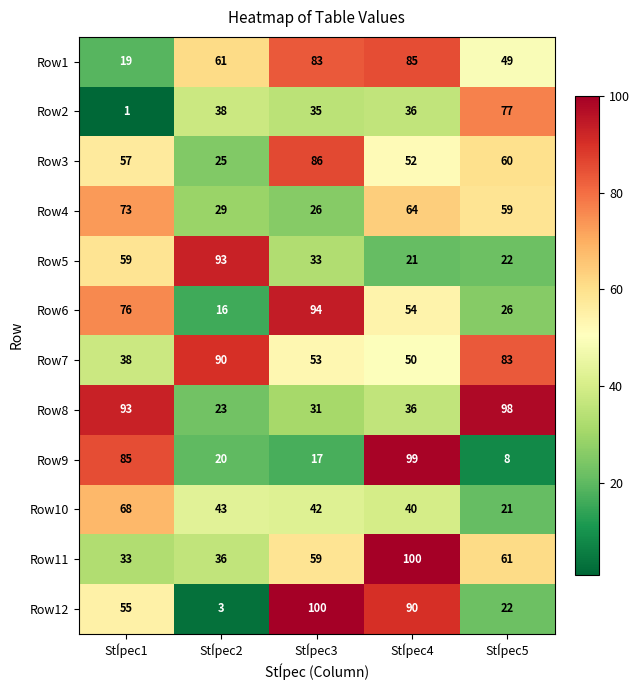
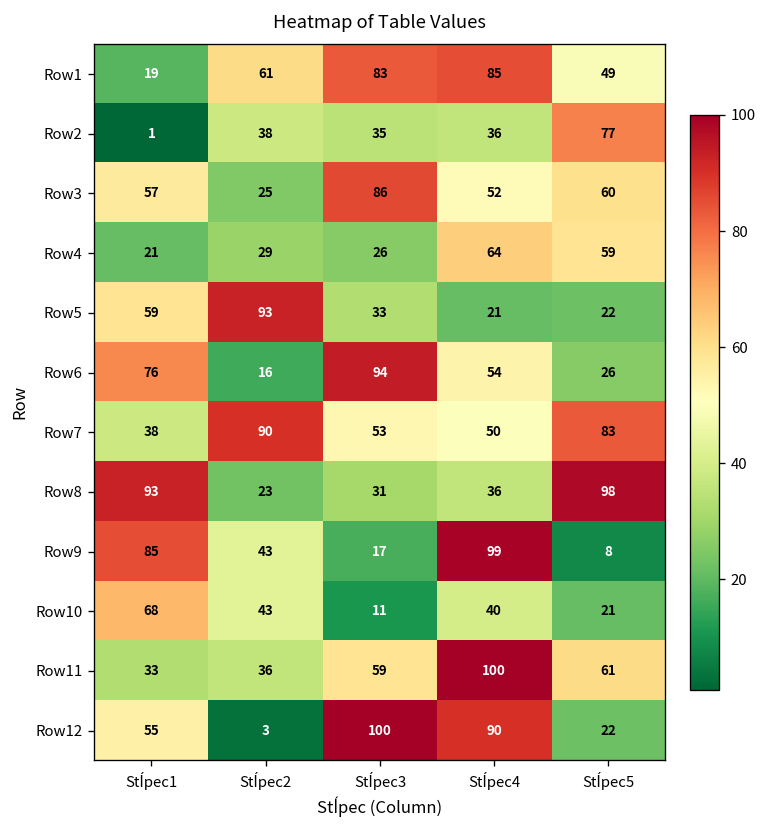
  {
    "Row1": {
      "Stĺpec1": 19,
      "Stĺpec2": 61,
      "Stĺpec3": 83,
      "Stĺpec4": 85,
      "Stĺpec5": 49
    },
    "Row2": {
      "Stĺpec1": 1,
      "Stĺpec2": 38,
      "Stĺpec3": 35,
      "Stĺpec4": 36,
      "Stĺpec5": 77
    },
    "Row3": {
      "Stĺpec1": 57,
      "Stĺpec2": 25,
      "Stĺpec3": 86,
      "Stĺpec4": 52,
      "Stĺpec5": 60
    },
    "Row4": {
-     "Stĺpec1": 73,
+     "Stĺpec1": 21,
      "Stĺpec2": 29,
      "Stĺpec3": 26,
      "Stĺpec4": 64,
      "Stĺpec5": 59
    },
    "Row5": {
      "Stĺpec1": 59,
      "Stĺpec2": 93,
      "Stĺpec3": 33,
      "Stĺpec4": 21,
      "Stĺpec5": 22
    },
    "Row6": {
      "Stĺpec1": 76,
      "Stĺpec2": 16,
      "Stĺpec3": 94,
      "Stĺpec4": 54,
      "Stĺpec5": 26
    },
    "Row7": {
      "Stĺpec1": 38,
      "Stĺpec2": 90,
      "Stĺpec3": 53,
      "Stĺpec4": 50,
      "Stĺpec5": 83
    },
    "Row8": {
      "Stĺpec1": 93,
      "Stĺpec2": 23,
      "Stĺpec3": 31,
      "Stĺpec4": 36,
      "Stĺpec5": 98
    },
    "Row9": {
      "Stĺpec1": 85,
-     "Stĺpec2": 20,
+     "Stĺpec2": 43,
      "Stĺpec3": 17,
      "Stĺpec4": 99,
      "Stĺpec5": 8
    },
    "Row10": {
      "Stĺpec1": 68,
      "Stĺpec2": 43,
-     "Stĺpec3": 42,
+     "Stĺpec3": 11,
      "Stĺpec4": 40,
      "Stĺpec5": 21
    },
    "Row11": {
      "Stĺpec1": 33,
      "Stĺpec2": 36,
      "Stĺpec3": 59,
      "Stĺpec4": 100,
      "Stĺpec5": 61
    },
    "Row12": {
      "Stĺpec1": 55,
      "Stĺpec2": 3,
      "Stĺpec3": 100,
      "Stĺpec4": 90,
      "Stĺpec5": 22
    }
  }
